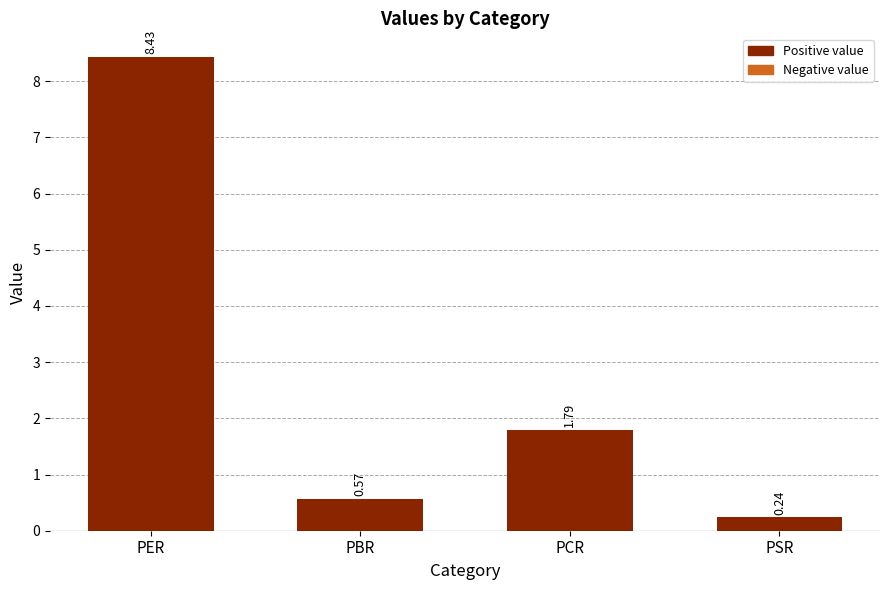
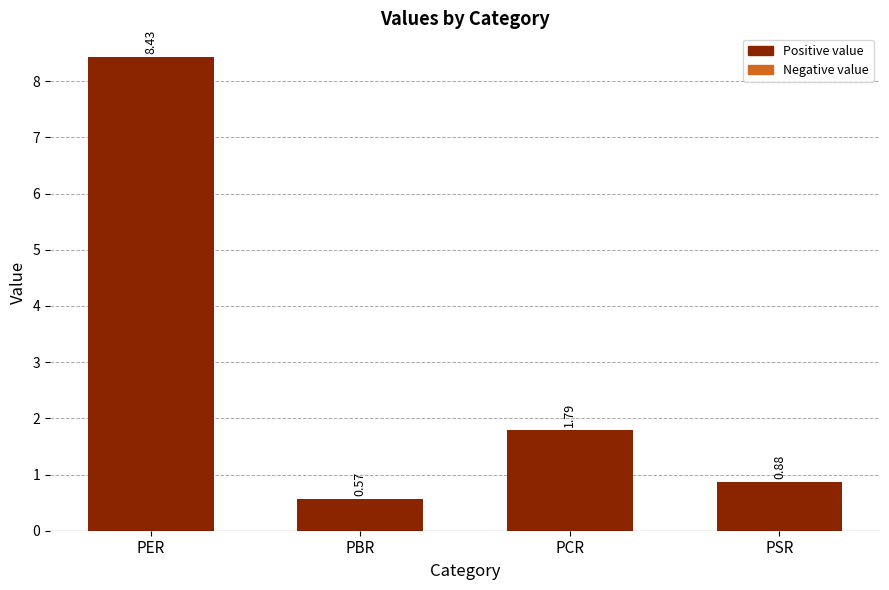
  {
    "PER": 8.43,
    "PBR": 0.57,
    "PCR": 1.79,
-   "PSR": 0.24
+   "PSR": 0.88
  }
